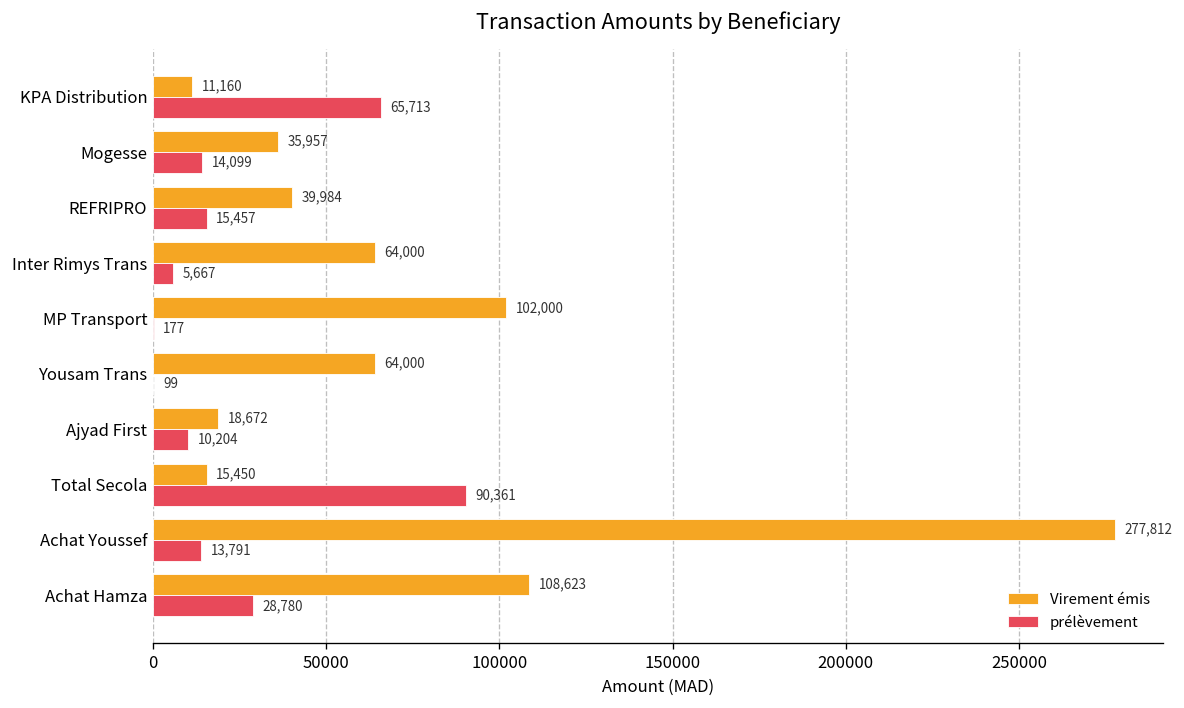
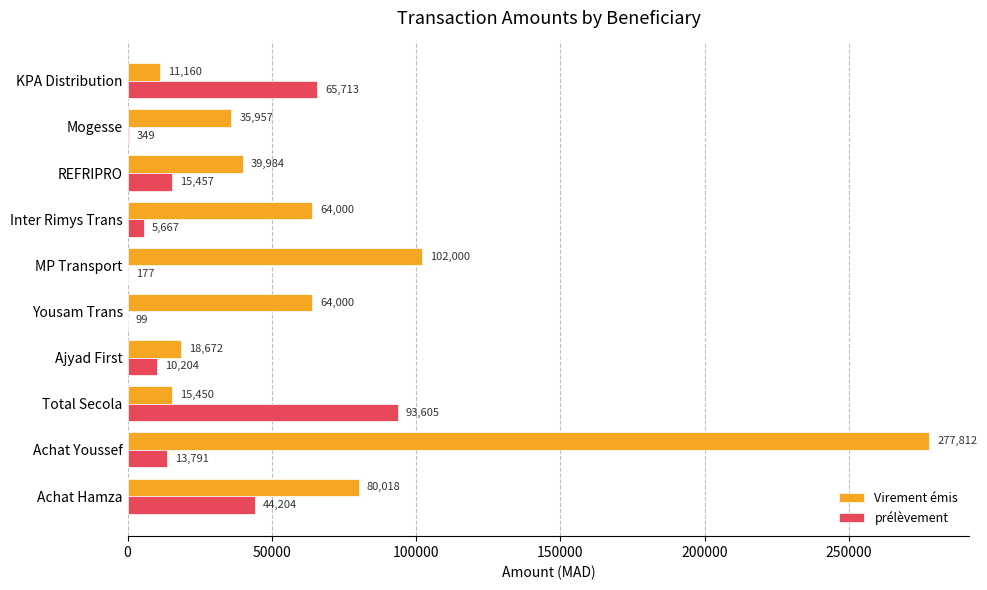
  {
    "Virement émis": {
      "KPA Distribution": "11,160",
      "Mogesse": "35,957",
      "REFRIPRO": "39,984",
      "Inter Rimys Trans": "64,000",
      "MP Transport": "102,000",
      "Yousam Trans": "64,000",
      "Ajyad First": "18,672",
      "Total Secola": "15,450",
      "Achat Youssef": "277,812",
-     "Achat Hamza": "108,623"
+     "Achat Hamza": "80,018"
    },
    "prélèvement": {
      "KPA Distribution": "65,713",
-     "Mogesse": "14,099",
+     "Mogesse": "349",
      "REFRIPRO": "15,457",
      "Inter Rimys Trans": "5,667",
      "MP Transport": "177",
      "Yousam Trans": "99",
      "Ajyad First": "10,204",
-     "Total Secola": "90,361",
+     "Total Secola": "93,605",
      "Achat Youssef": "13,791",
-     "Achat Hamza": "28,780"
+     "Achat Hamza": "44,204"
    }
  }
